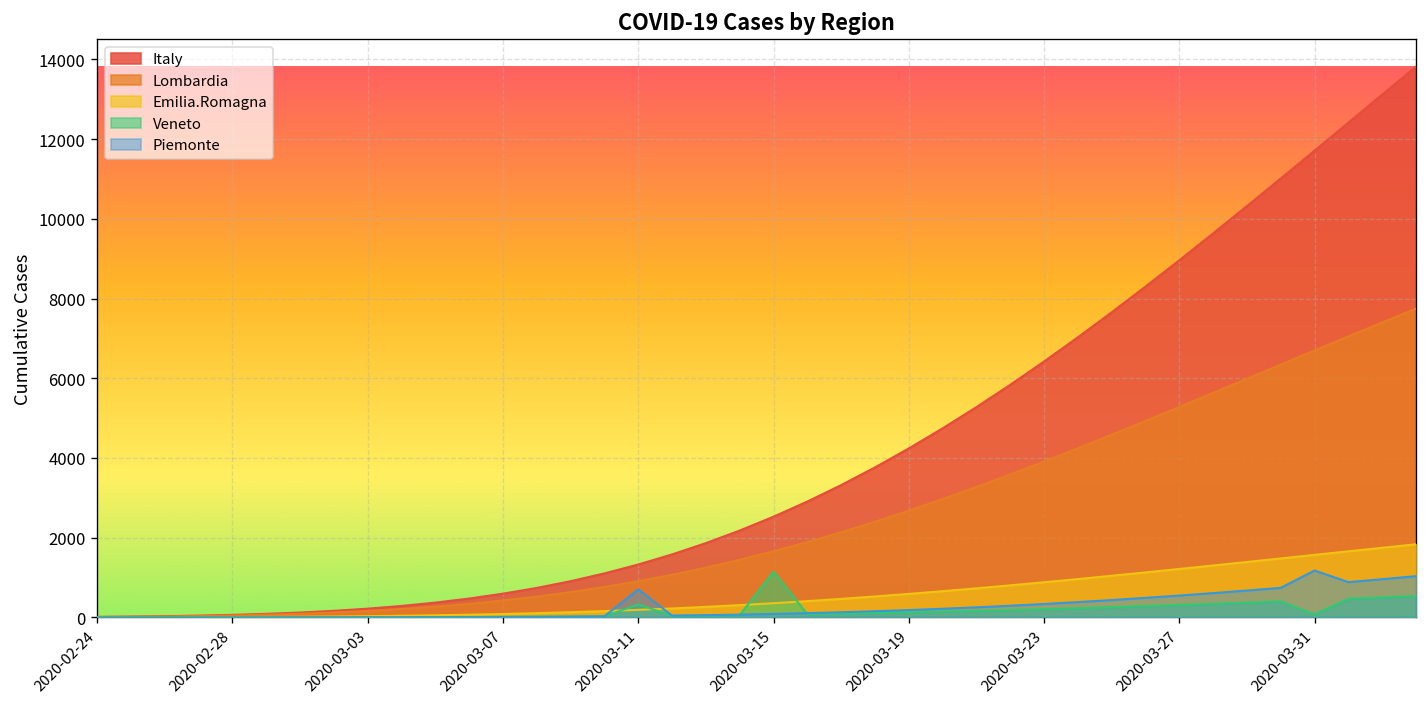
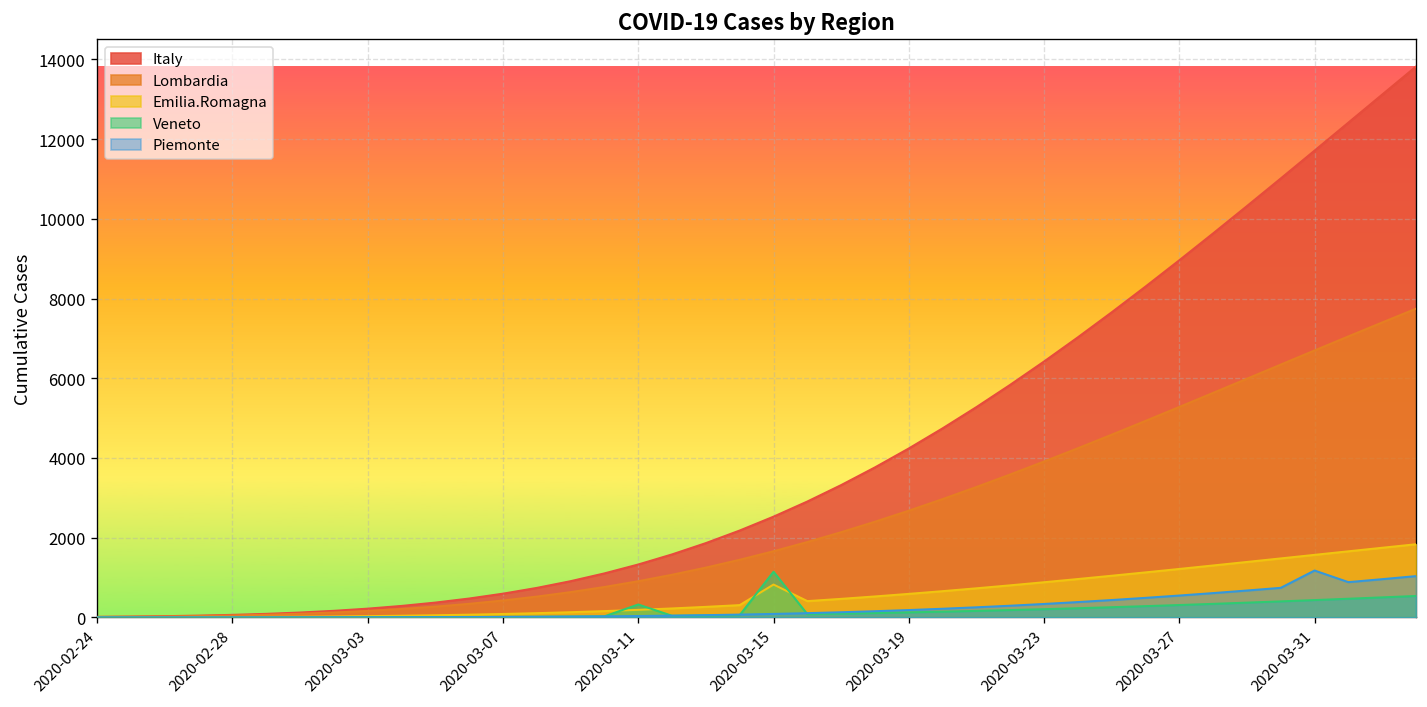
  {
    "Emilia.Romagna": {
      "2020-03-11": 200,
-     "2020-03-15": 400,
+     "2020-03-15": 800,
      "2020-03-19": 600,
      "2020-03-23": 900,
      "2020-03-27": 1200,
      "2020-03-31": 1600
    },
    "Veneto": {
      "2020-03-11": 300,
      "2020-03-15": 1100,
      "2020-03-23": 200,
      "2020-03-27": 300,
-     "2020-03-31": 100
+     "2020-03-31": 400
    },
    "Piemonte": {
-     "2020-03-11": 700,
+     "2020-03-11": 0,
      "2020-03-15": 100,
      "2020-03-23": 300,
      "2020-03-27": 500,
      "2020-03-31": 1200
    }
  }
